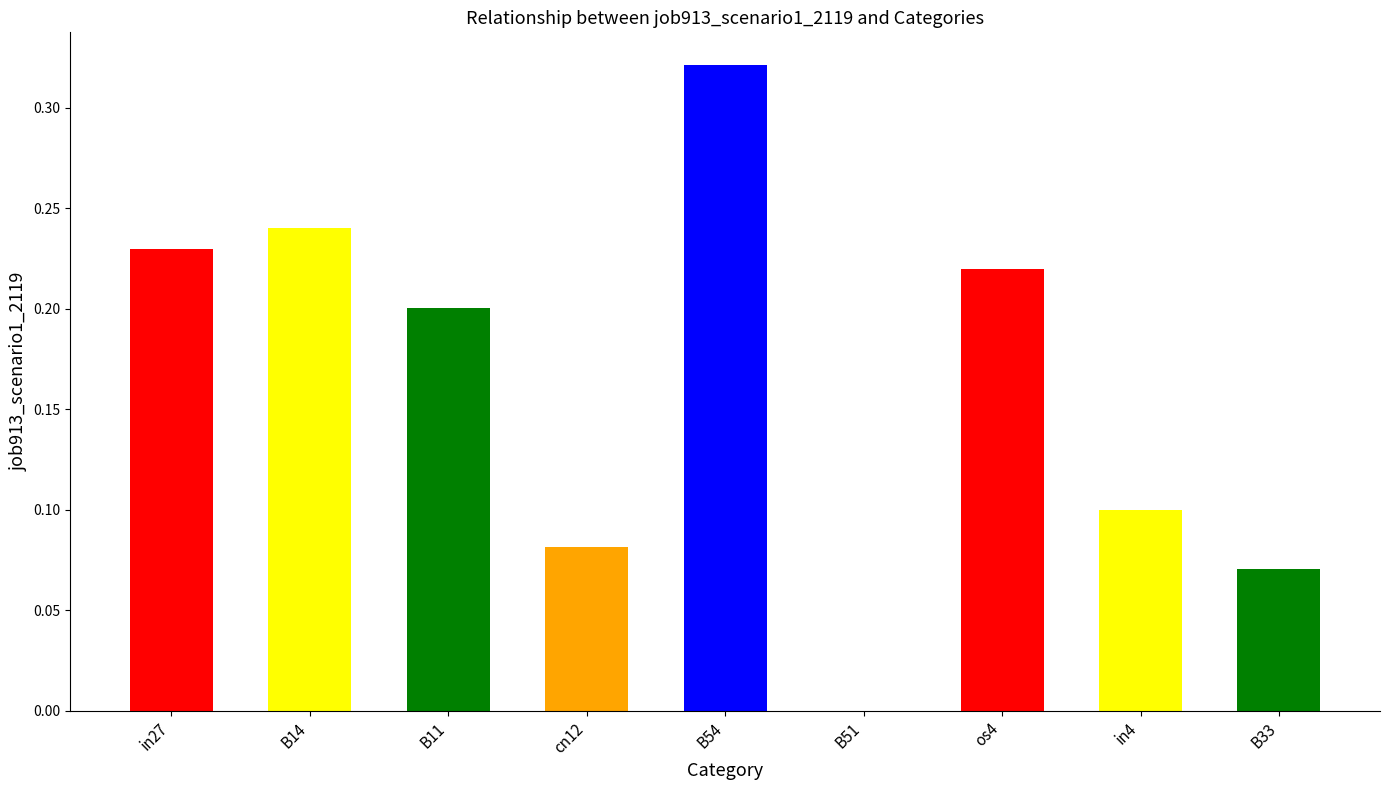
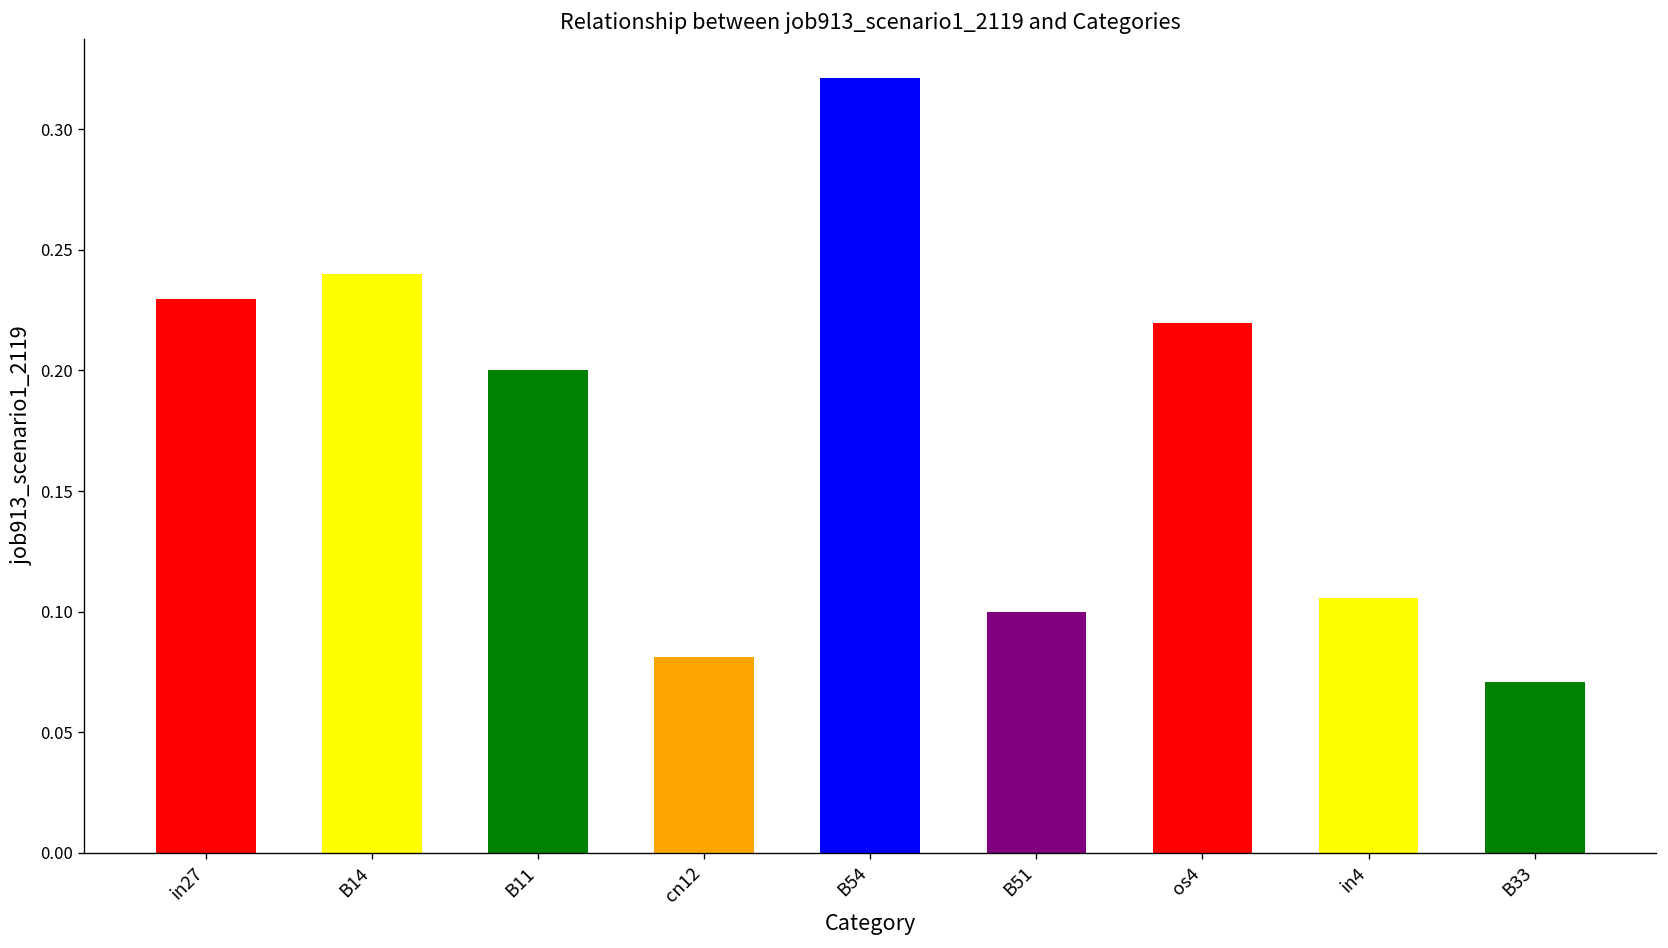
  {
    "in27": 0.230,
    "B14": 0.240,
    "B11": 0.200,
    "cn12": 0.081,
    "B54": 0.321,
-   "B51": 0.0,
+   "B51": 0.1,
    "os4": 0.220,
-   "in4": 0.100,
+   "in4": 0.105,
    "B33": 0.071
  }
